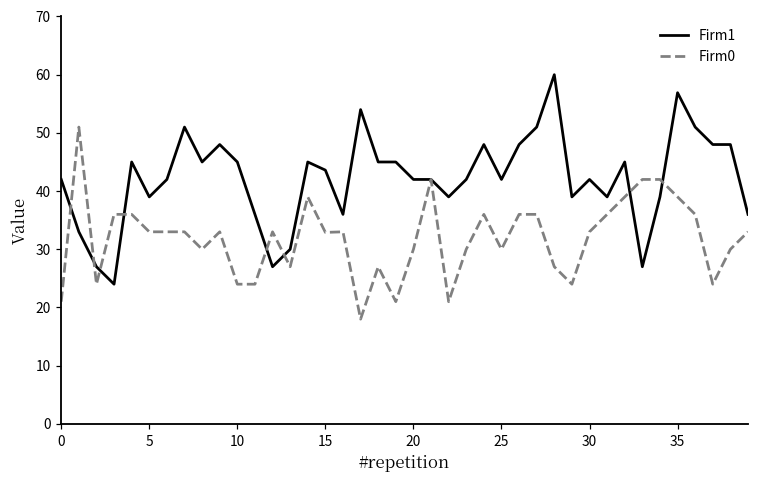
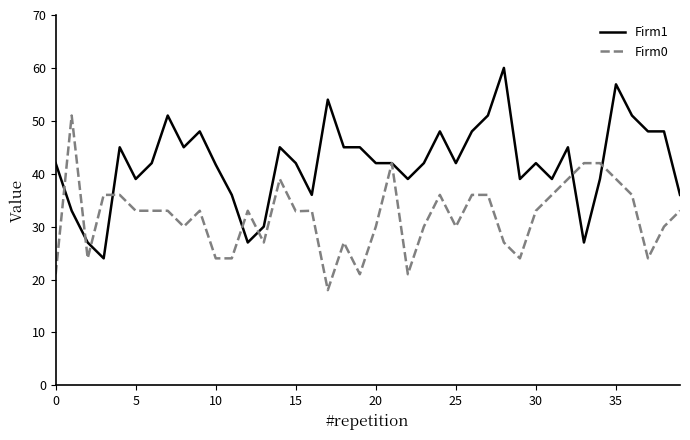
  {
    "Firm1": {
      "0": 42,
      "5": 39,
-     "10": 45,
-     "15": 44,
+     "10": 42,
+     "15": 42,
      "20": 42,
      "25": 42,
      "30": 42,
      "35": 57
    },
    "Firm0": {
      "0": 21,
      "5": 33,
      "10": 24,
      "15": 33,
      "20": 30,
      "25": 30,
      "30": 33,
      "35": 39
    }
  }
